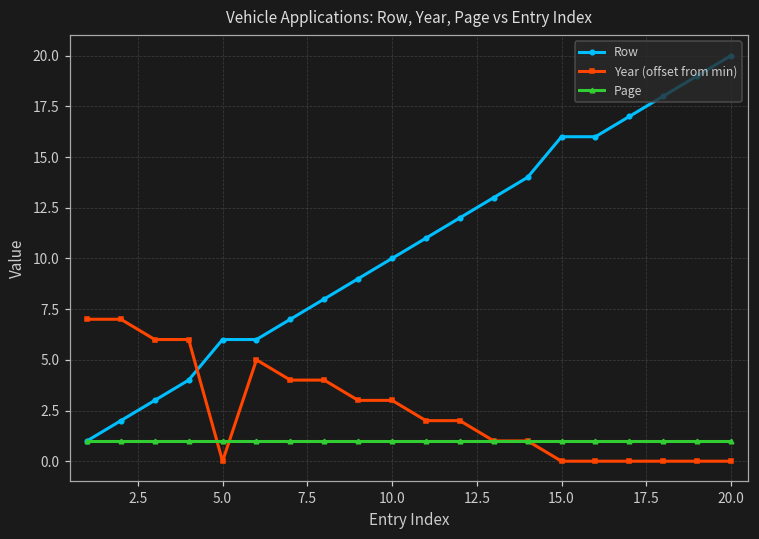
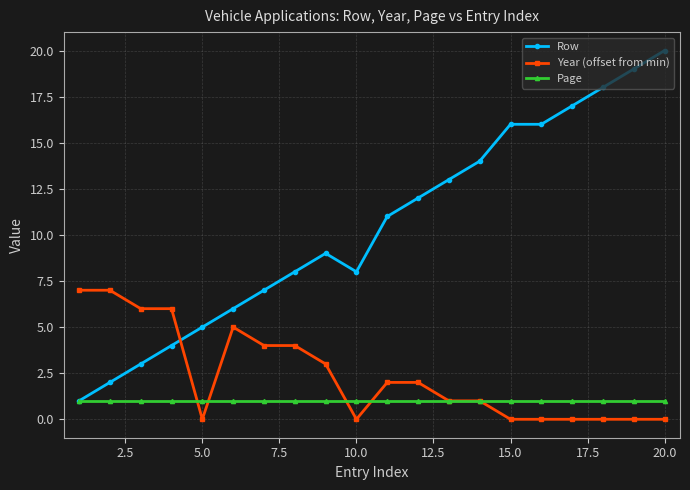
  {
    "Row": {
-     "5.0": 6,
-     "10.0": 10,
+     "5.0": 5,
+     "10.0": 8,
      "15.0": 16
    },
    "Year (offset from min)": {
      "5.0": 0.0,
-     "10.0": 3.0,
+     "10.0": 0.0,
      "15.0": 0.0,
      "20.0": 0.0
    },
    "Page": {
      "5.0": 1.0,
      "10.0": 1.0,
      "15.0": 1.0,
      "20.0": 1.0
    }
  }
